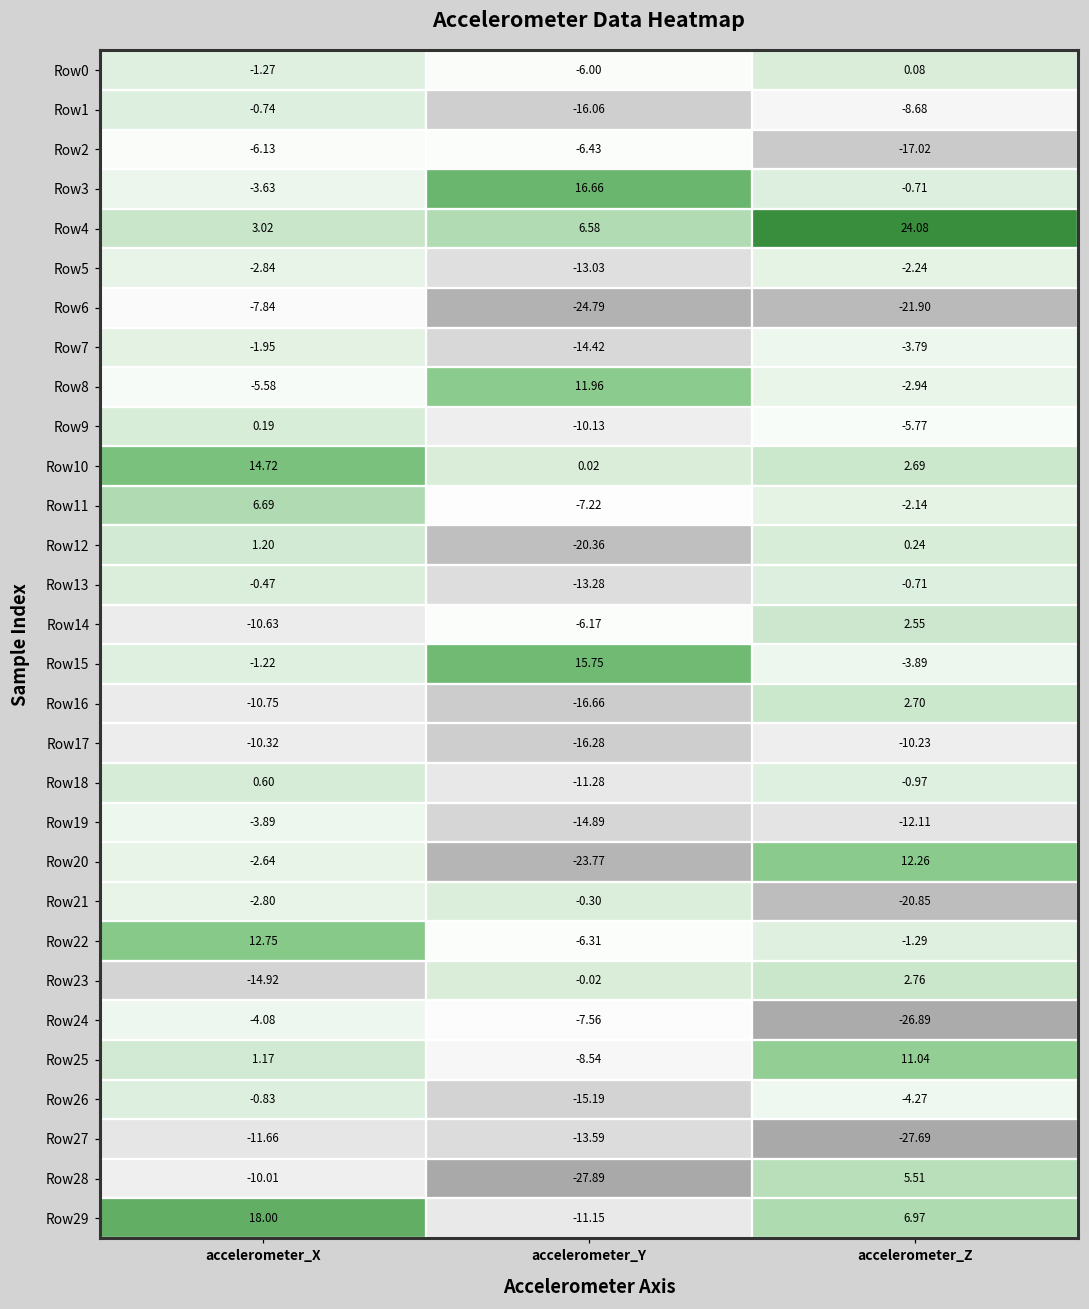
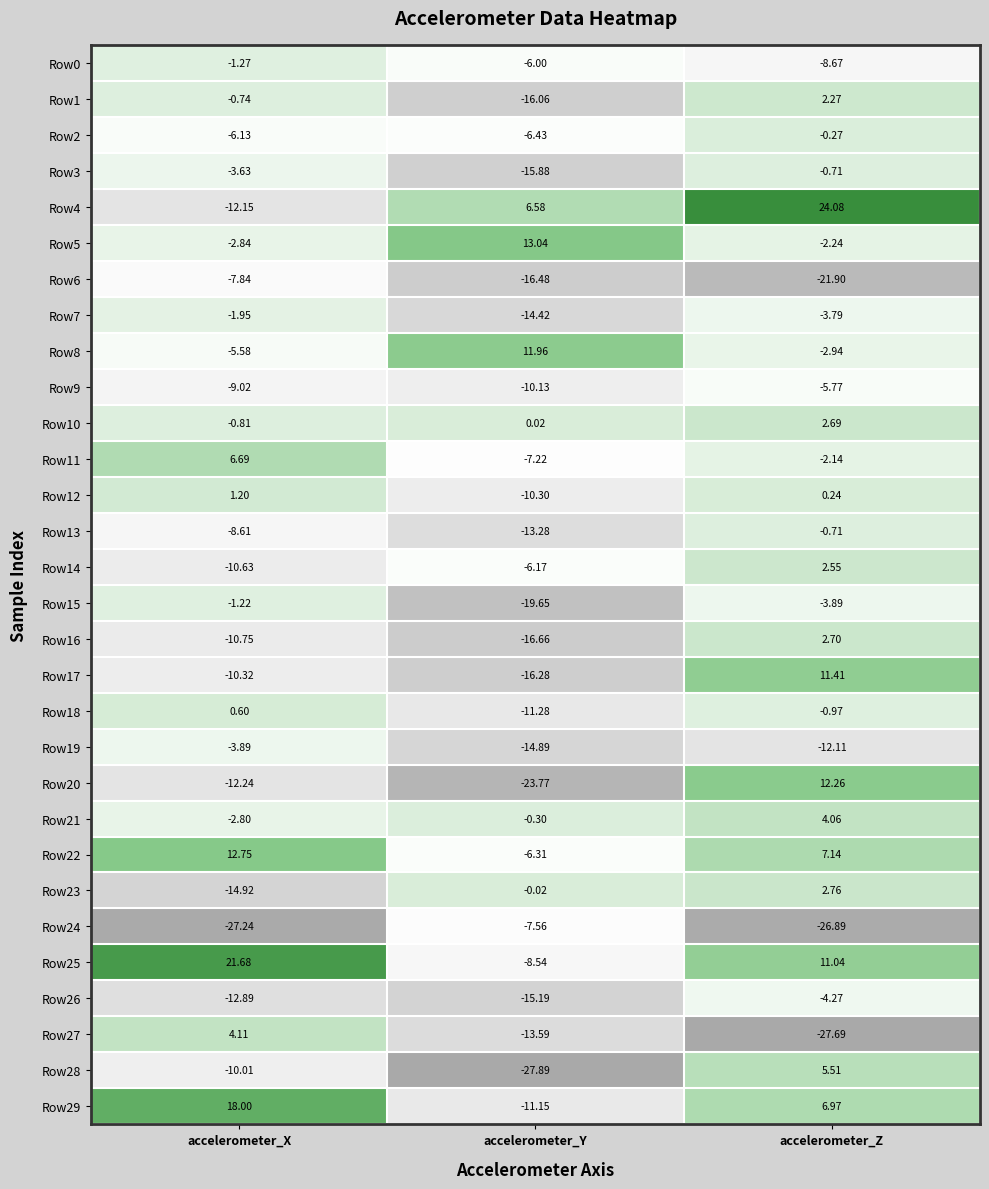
  {
    "Row0": {
      "accelerometer_X": -1.27,
      "accelerometer_Y": -6.00,
-     "accelerometer_Z": 0.08
+     "accelerometer_Z": -8.67
    },
    "Row1": {
      "accelerometer_X": -0.74,
      "accelerometer_Y": -16.06,
-     "accelerometer_Z": -8.68
+     "accelerometer_Z": 2.27
    },
    "Row2": {
      "accelerometer_X": -6.13,
      "accelerometer_Y": -6.43,
-     "accelerometer_Z": -17.02
+     "accelerometer_Z": -0.27
    },
    "Row3": {
      "accelerometer_X": -3.63,
-     "accelerometer_Y": 16.66,
+     "accelerometer_Y": -15.88,
      "accelerometer_Z": -0.71
    },
    "Row4": {
-     "accelerometer_X": 3.02,
+     "accelerometer_X": -12.15,
      "accelerometer_Y": 6.58,
      "accelerometer_Z": 24.08
    },
    "Row5": {
      "accelerometer_X": -2.84,
-     "accelerometer_Y": -13.03,
+     "accelerometer_Y": 13.04,
      "accelerometer_Z": -2.24
    },
    "Row6": {
      "accelerometer_X": -7.84,
-     "accelerometer_Y": -24.79,
+     "accelerometer_Y": -16.48,
      "accelerometer_Z": -21.90
    },
    "Row7": {
      "accelerometer_X": -1.95,
      "accelerometer_Y": -14.42,
      "accelerometer_Z": -3.79
    },
    "Row8": {
      "accelerometer_X": -5.58,
      "accelerometer_Y": 11.96,
      "accelerometer_Z": -2.94
    },
    "Row9": {
-     "accelerometer_X": 0.19,
+     "accelerometer_X": -9.02,
      "accelerometer_Y": -10.13,
      "accelerometer_Z": -5.77
    },
    "Row10": {
-     "accelerometer_X": 14.72,
+     "accelerometer_X": -0.81,
      "accelerometer_Y": 0.02,
      "accelerometer_Z": 2.69
    },
    "Row11": {
      "accelerometer_X": 6.69,
      "accelerometer_Y": -7.22,
      "accelerometer_Z": -2.14
    },
    "Row12": {
      "accelerometer_X": 1.20,
-     "accelerometer_Y": -20.36,
+     "accelerometer_Y": -10.30,
      "accelerometer_Z": 0.24
    },
    "Row13": {
-     "accelerometer_X": -0.47,
+     "accelerometer_X": -8.61,
      "accelerometer_Y": -13.28,
      "accelerometer_Z": -0.71
    },
    "Row14": {
      "accelerometer_X": -10.63,
      "accelerometer_Y": -6.17,
      "accelerometer_Z": 2.55
    },
    "Row15": {
      "accelerometer_X": -1.22,
-     "accelerometer_Y": 15.75,
+     "accelerometer_Y": -19.65,
      "accelerometer_Z": -3.89
    },
    "Row16": {
      "accelerometer_X": -10.75,
      "accelerometer_Y": -16.66,
      "accelerometer_Z": 2.70
    },
    "Row17": {
      "accelerometer_X": -10.32,
      "accelerometer_Y": -16.28,
-     "accelerometer_Z": -10.23
+     "accelerometer_Z": 11.41
    },
    "Row18": {
      "accelerometer_X": 0.60,
      "accelerometer_Y": -11.28,
      "accelerometer_Z": -0.97
    },
    "Row19": {
      "accelerometer_X": -3.89,
      "accelerometer_Y": -14.89,
      "accelerometer_Z": -12.11
    },
    "Row20": {
-     "accelerometer_X": -2.64,
+     "accelerometer_X": -12.24,
      "accelerometer_Y": -23.77,
      "accelerometer_Z": 12.26
    },
    "Row21": {
      "accelerometer_X": -2.80,
      "accelerometer_Y": -0.30,
-     "accelerometer_Z": -20.85
+     "accelerometer_Z": 4.06
    },
    "Row22": {
      "accelerometer_X": 12.75,
      "accelerometer_Y": -6.31,
-     "accelerometer_Z": -1.29
+     "accelerometer_Z": 7.14
    },
    "Row23": {
      "accelerometer_X": -14.92,
      "accelerometer_Y": -0.02,
      "accelerometer_Z": 2.76
    },
    "Row24": {
-     "accelerometer_X": -4.08,
+     "accelerometer_X": -27.24,
      "accelerometer_Y": -7.56,
      "accelerometer_Z": -26.89
    },
    "Row25": {
-     "accelerometer_X": 1.17,
+     "accelerometer_X": 21.68,
      "accelerometer_Y": -8.54,
      "accelerometer_Z": 11.04
    },
    "Row26": {
-     "accelerometer_X": -0.83,
+     "accelerometer_X": -12.89,
      "accelerometer_Y": -15.19,
      "accelerometer_Z": -4.27
    },
    "Row27": {
-     "accelerometer_X": -11.66,
+     "accelerometer_X": 4.11,
      "accelerometer_Y": -13.59,
      "accelerometer_Z": -27.69
    },
    "Row28": {
      "accelerometer_X": -10.01,
      "accelerometer_Y": -27.89,
      "accelerometer_Z": 5.51
    },
    "Row29": {
      "accelerometer_X": 18.00,
      "accelerometer_Y": -11.15,
      "accelerometer_Z": 6.97
    }
  }
